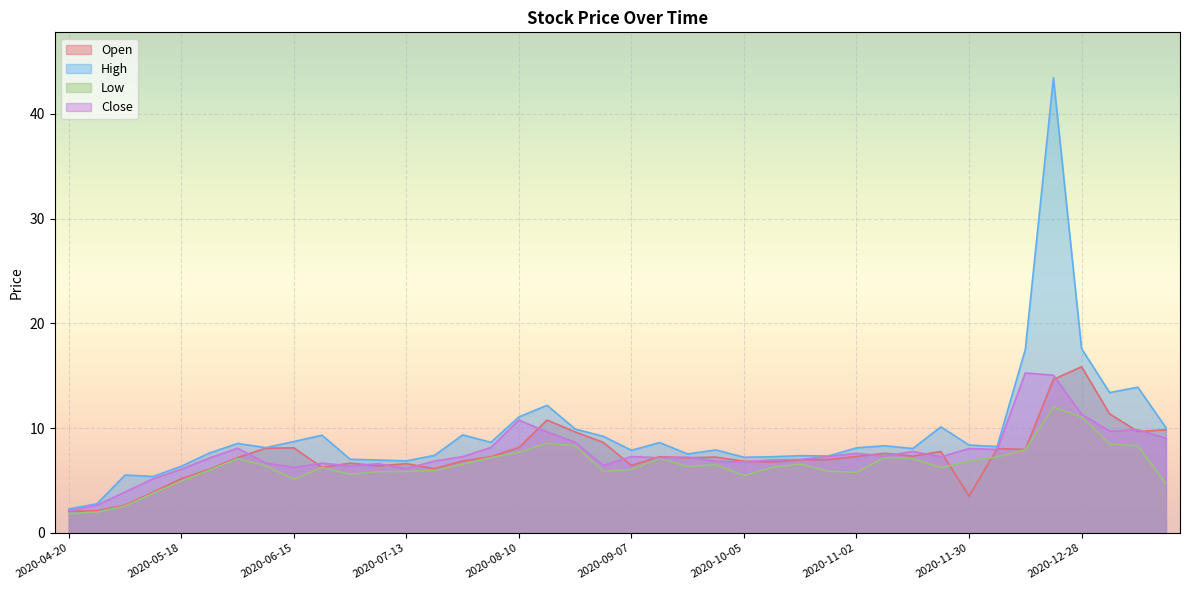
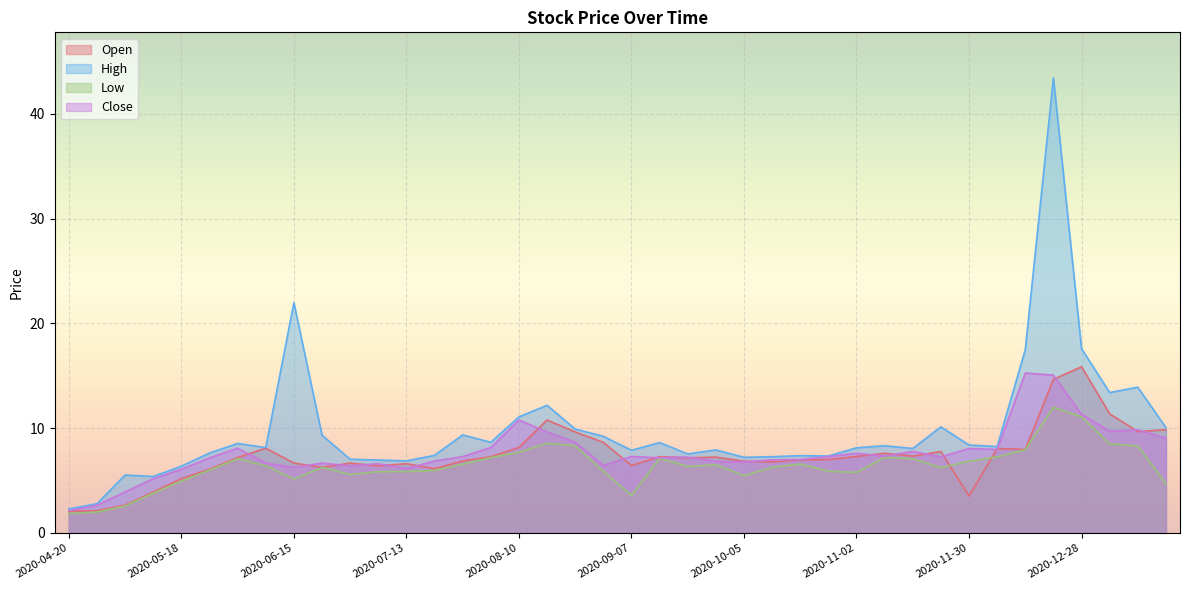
  {
    "Open": {
-     "2020-06-15": 8.1,
+     "2020-06-15": 6.7,
      "2020-07-13": 6.6,
      "2020-08-10": 8.2,
      "2020-09-07": 6.4,
      "2020-11-02": 7.3,
      "2020-11-30": 3.5,
      "2020-12-28": 15.9
    },
    "High": {
      "2020-05-18": 6.4,
-     "2020-06-15": 8.7,
+     "2020-06-15": 22.0,
      "2020-07-13": 6.9,
      "2020-08-10": 11.1,
      "2020-09-07": 7.9,
      "2020-10-05": 7.2,
      "2020-11-02": 8.1,
      "2020-11-30": 8.4,
      "2020-12-28": 17.6
    },
    "Low": {
      "2020-06-15": 5.2,
      "2020-07-13": 5.9,
      "2020-08-10": 7.7,
-     "2020-09-07": 6.1,
+     "2020-09-07": 3.6,
      "2020-10-05": 5.5,
      "2020-11-02": 5.8,
      "2020-11-30": 6.9,
      "2020-12-28": 11.1
    },
    "Close": {
      "2020-05-18": 6.1,
      "2020-06-15": 6.3,
      "2020-07-13": 6.1,
      "2020-08-10": 10.8,
      "2020-09-07": 7.3,
      "2020-11-02": 7.6,
      "2020-11-30": 8.1,
      "2020-12-28": 11.3
    }
  }
